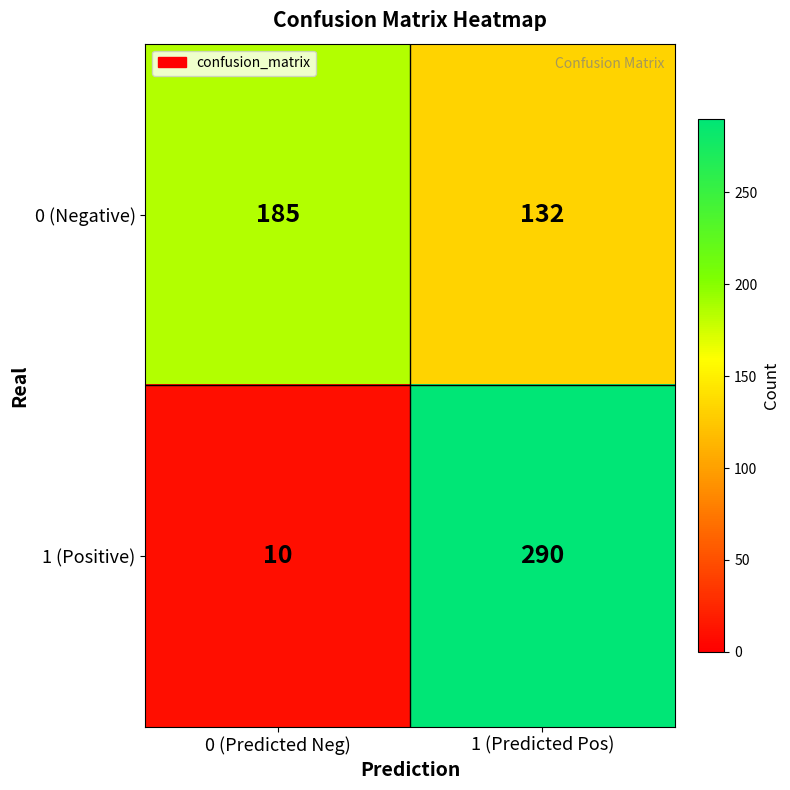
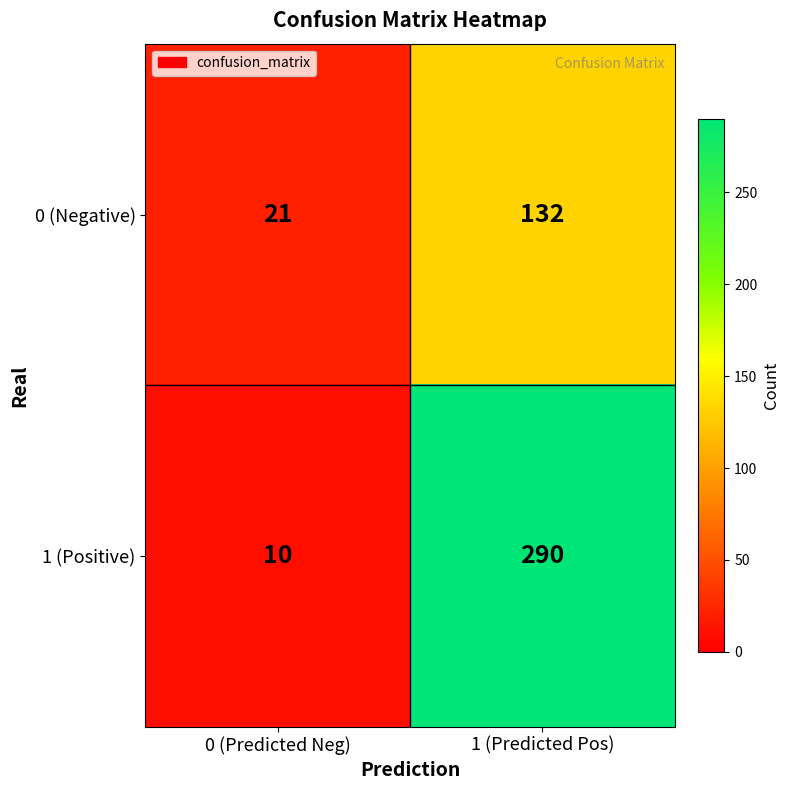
  {
    "0 (Negative)": {
-     "0 (Predicted Neg)": 185
+     "0 (Predicted Neg)": 21
    },
    "1 (Positive)": {
      "0 (Predicted Neg)": 10,
      "1 (Predicted Pos)": 290
    }
  }
